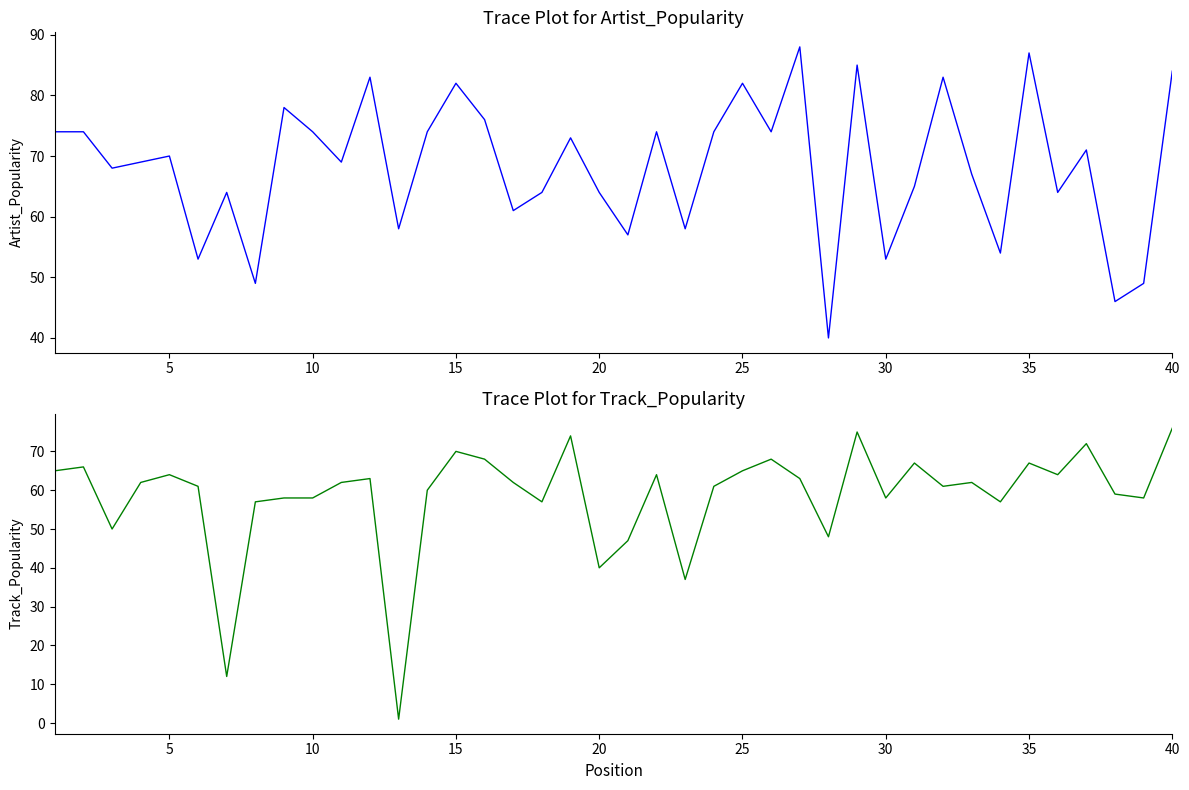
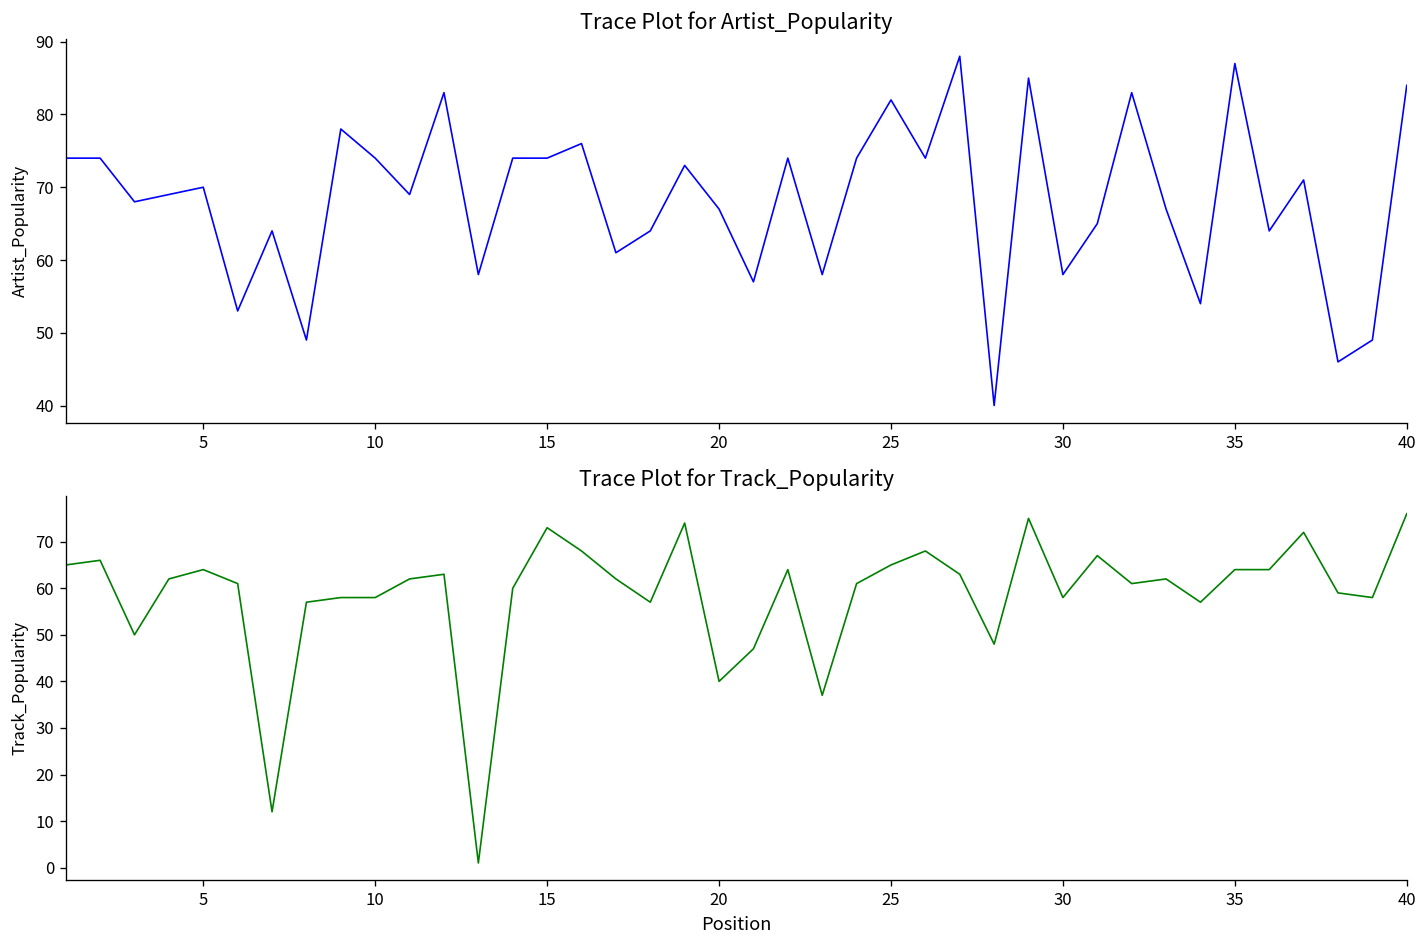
  {
    "Trace Plot for Artist_Popularity": {
      "5": 70,
      "10": 74,
-     "15": 82,
-     "20": 64,
+     "15": 74,
+     "20": 67,
      "25": 82,
-     "30": 53,
+     "30": 58,
      "35": 87,
      "40": 84
    },
    "Trace Plot for Track_Popularity": {
      "5": 64,
      "10": 58,
-     "15": 70,
+     "15": 73,
      "20": 40,
      "25": 65,
      "30": 58,
-     "35": 67,
+     "35": 64,
      "40": 76
    }
  }
